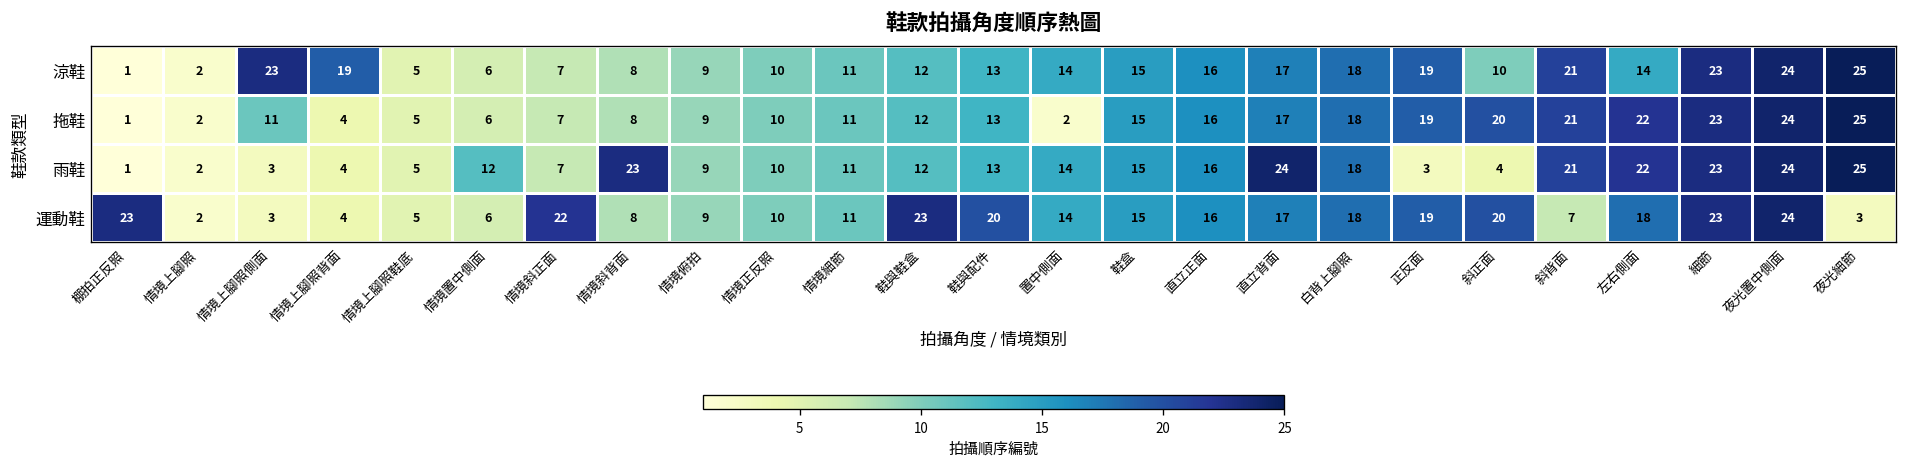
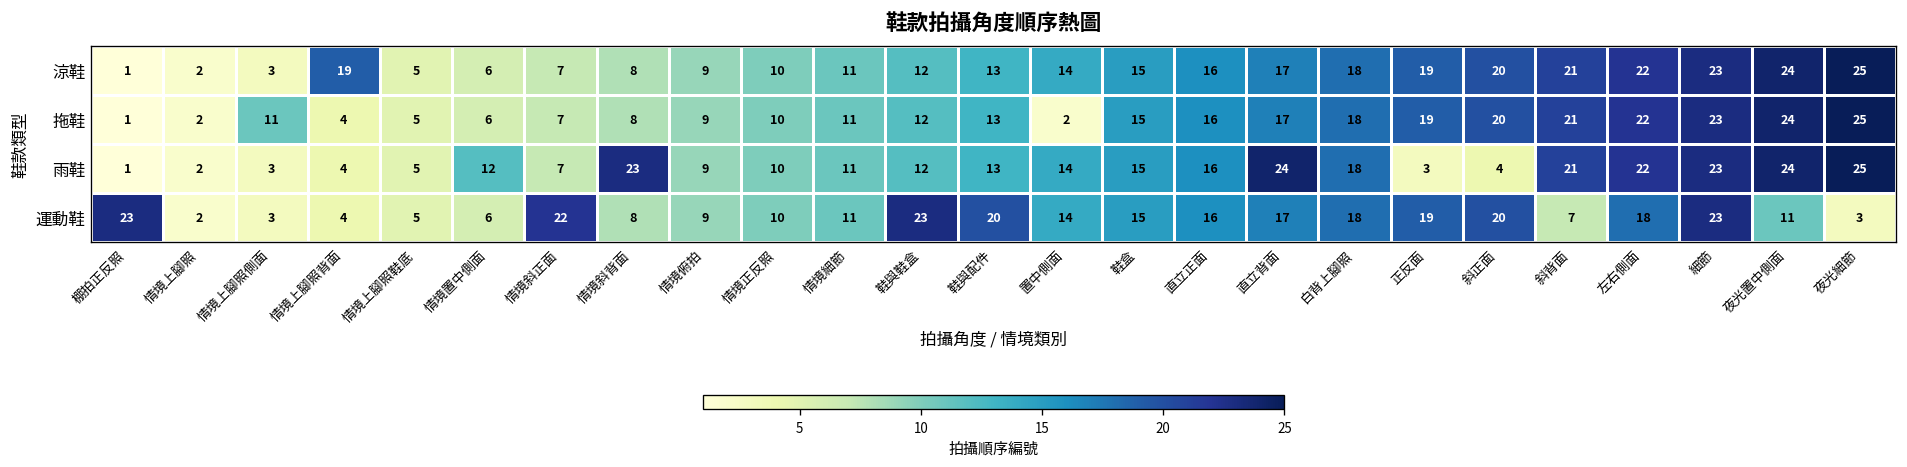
  {
    "涼鞋": {
      "棚拍正反照": 1,
      "情境上腳照": 2,
-     "情境上腳照側面": 23,
+     "情境上腳照側面": 3,
      "情境上腳照背面": 19,
      "情境上腳照鞋底": 5,
      "情境置中側面": 6,
      "情境斜正面": 7,
      "情境斜背面": 8,
      "情境俯拍": 9,
      "情境正反照": 10,
      "情境細節": 11,
      "鞋與鞋盒": 12,
      "鞋與配件": 13,
      "置中側面": 14,
      "鞋盒": 15,
      "直立正面": 16,
      "直立背面": 17,
      "白背上腳照": 18,
      "正反面": 19,
-     "斜正面": 10,
+     "斜正面": 20,
      "斜背面": 21,
-     "左右側面": 14,
+     "左右側面": 22,
      "細節": 23,
      "夜光置中側面": 24,
      "夜光細節": 25
    },
    "拖鞋": {
      "棚拍正反照": 1,
      "情境上腳照": 2,
      "情境上腳照側面": 11,
      "情境上腳照背面": 4,
      "情境上腳照鞋底": 5,
      "情境置中側面": 6,
      "情境斜正面": 7,
      "情境斜背面": 8,
      "情境俯拍": 9,
      "情境正反照": 10,
      "情境細節": 11,
      "鞋與鞋盒": 12,
      "鞋與配件": 13,
      "置中側面": 2,
      "鞋盒": 15,
      "直立正面": 16,
      "直立背面": 17,
      "白背上腳照": 18,
      "正反面": 19,
      "斜正面": 20,
      "斜背面": 21,
      "左右側面": 22,
      "細節": 23,
      "夜光置中側面": 24,
      "夜光細節": 25
    },
    "雨鞋": {
      "棚拍正反照": 1,
      "情境上腳照": 2,
      "情境上腳照側面": 3,
      "情境上腳照背面": 4,
      "情境上腳照鞋底": 5,
      "情境置中側面": 12,
      "情境斜正面": 7,
      "情境斜背面": 23,
      "情境俯拍": 9,
      "情境正反照": 10,
      "情境細節": 11,
      "鞋與鞋盒": 12,
      "鞋與配件": 13,
      "置中側面": 14,
      "鞋盒": 15,
      "直立正面": 16,
      "直立背面": 24,
      "白背上腳照": 18,
      "正反面": 3,
      "斜正面": 4,
      "斜背面": 21,
      "左右側面": 22,
      "細節": 23,
      "夜光置中側面": 24,
      "夜光細節": 25
    },
    "運動鞋": {
      "棚拍正反照": 23,
      "情境上腳照": 2,
      "情境上腳照側面": 3,
      "情境上腳照背面": 4,
      "情境上腳照鞋底": 5,
      "情境置中側面": 6,
      "情境斜正面": 22,
      "情境斜背面": 8,
      "情境俯拍": 9,
      "情境正反照": 10,
      "情境細節": 11,
      "鞋與鞋盒": 23,
      "鞋與配件": 20,
      "置中側面": 14,
      "鞋盒": 15,
      "直立正面": 16,
      "直立背面": 17,
      "白背上腳照": 18,
      "正反面": 19,
      "斜正面": 20,
      "斜背面": 7,
      "左右側面": 18,
      "細節": 23,
-     "夜光置中側面": 24,
+     "夜光置中側面": 11,
      "夜光細節": 3
    }
  }
